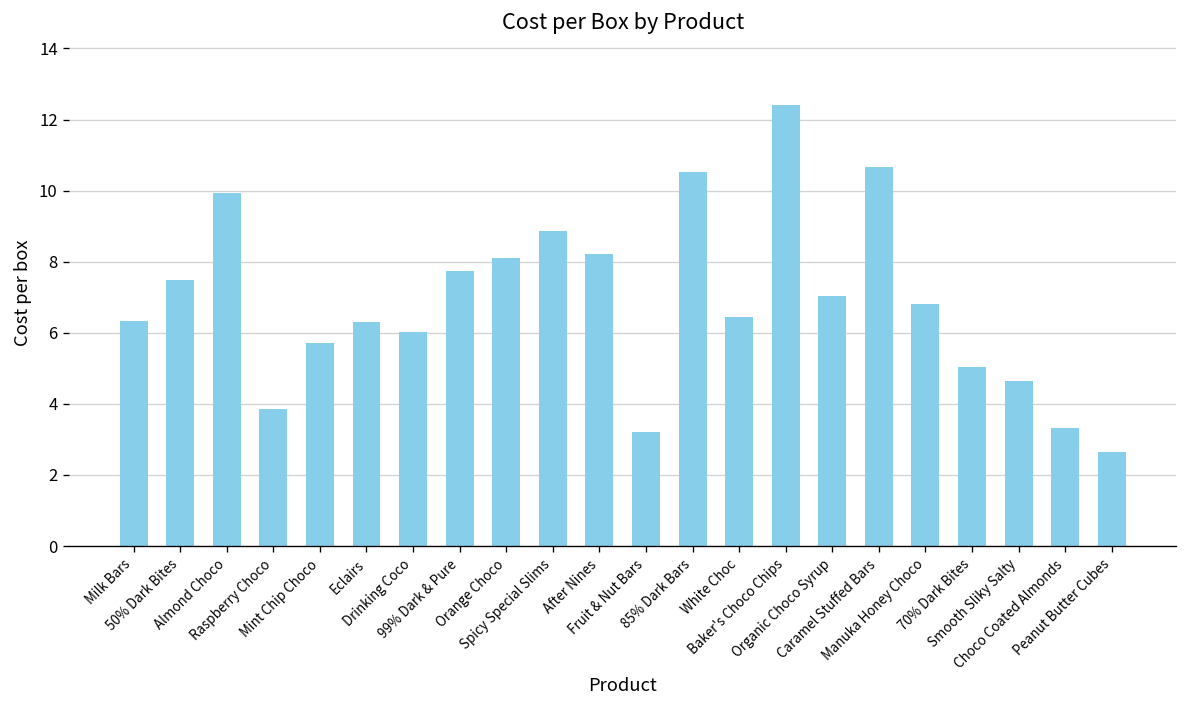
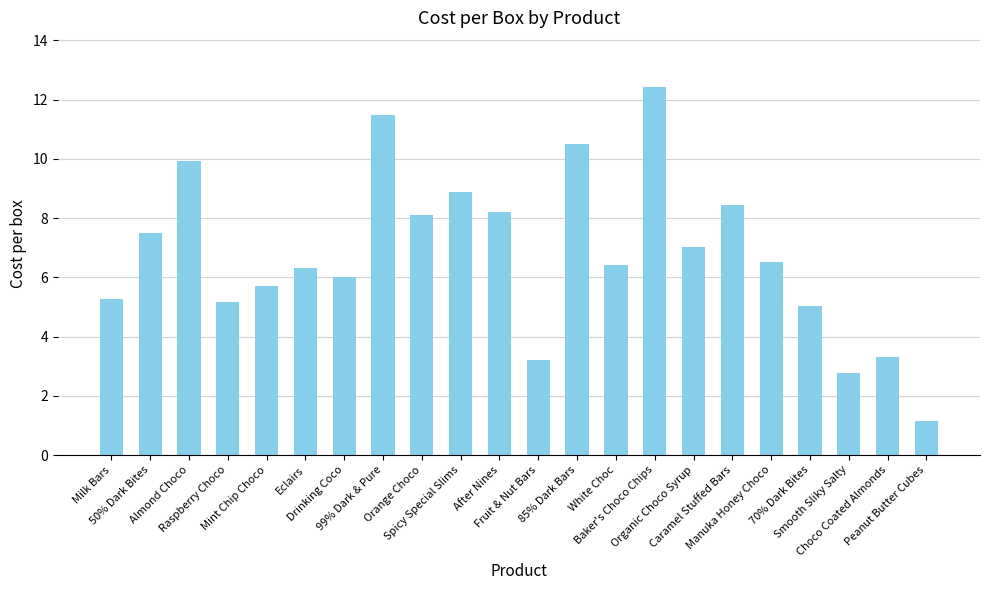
  {
-   "Milk Bars": 6.3,
+   "Milk Bars": 5.3,
    "50% Dark Bites": 7.5,
    "Almond Choco": 9.9,
-   "Raspberry Choco": 3.9,
+   "Raspberry Choco": 5.2,
    "Mint Chip Choco": 5.7,
    "Eclairs": 6.3,
    "Drinking Coco": 6.0,
-   "99% Dark & Pure": 7.7,
+   "99% Dark & Pure": 11.5,
    "Orange Choco": 8.1,
    "Spicy Special Slims": 8.9,
    "After Nines": 8.2,
    "Fruit & Nut Bars": 3.2,
    "85% Dark Bars": 10.5,
    "White Choc": 6.4,
    "Baker's Choco Chips": 12.4,
    "Organic Choco Syrup": 7.0,
-   "Caramel Stuffed Bars": 10.7,
-   "Manuka Honey Choco": 6.8,
+   "Caramel Stuffed Bars": 8.4,
+   "Manuka Honey Choco": 6.5,
    "70% Dark Bites": 5.0,
-   "Smooth Sliky Salty": 4.6,
+   "Smooth Sliky Salty": 2.8,
    "Choco Coated Almonds": 3.3,
-   "Peanut Butter Cubes": 2.7
+   "Peanut Butter Cubes": 1.1
  }
